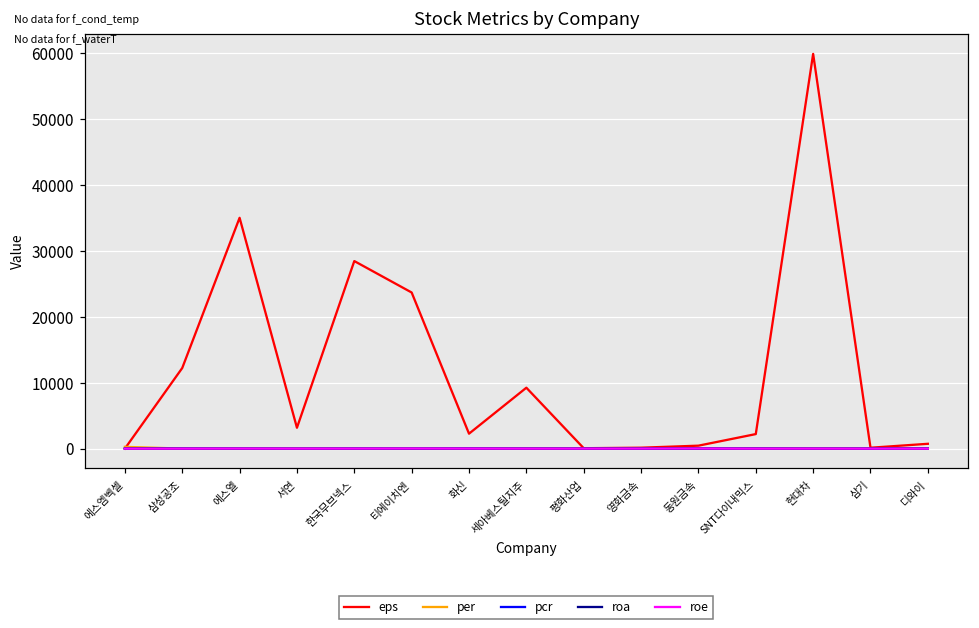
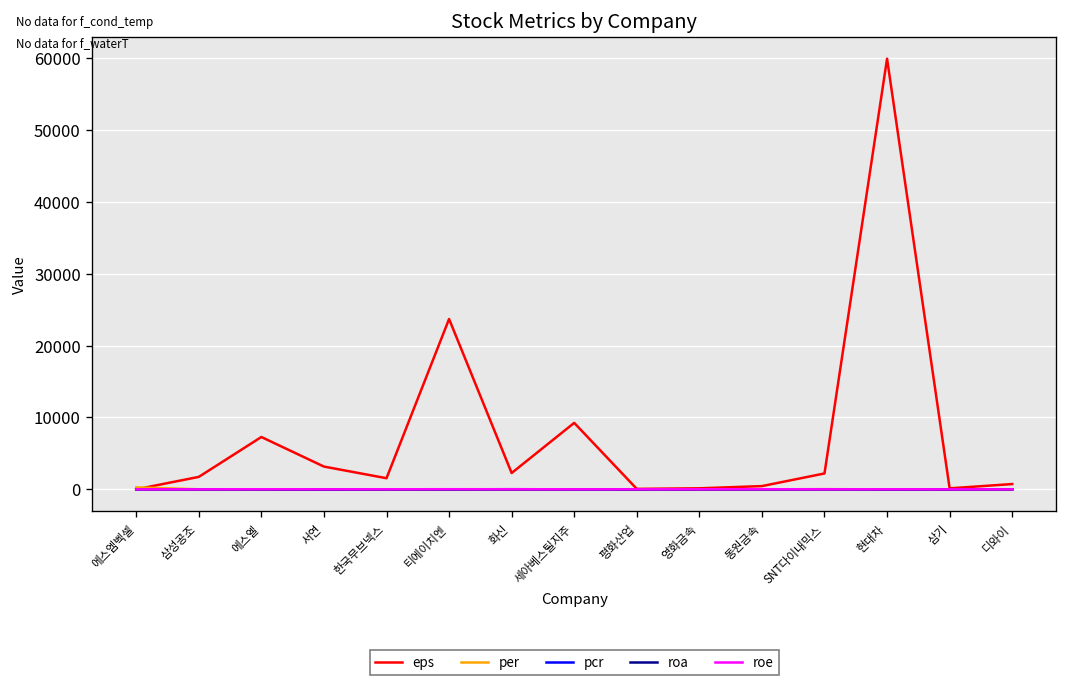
  {
    "eps": {
-     "삼성공조": 12000,
-     "에스엘": 35000,
+     "삼성공조": 2000,
+     "에스엘": 7000,
      "서연": 3000,
-     "한국무브넥스": 28000,
+     "한국무브넥스": 2000,
      "티에이치엔": 24000,
      "화신": 2000,
      "세아베스틸지주": 9000,
      "동원금속": 0,
      "SNT다이내믹스": 2000,
      "현대차": 60000,
      "디와이": 1000
    }
  }
